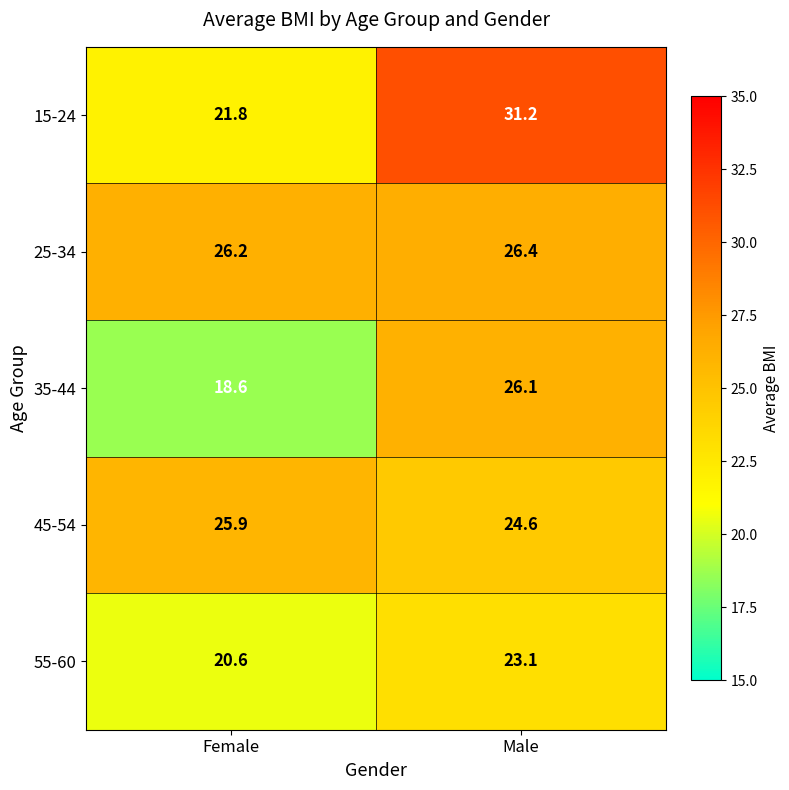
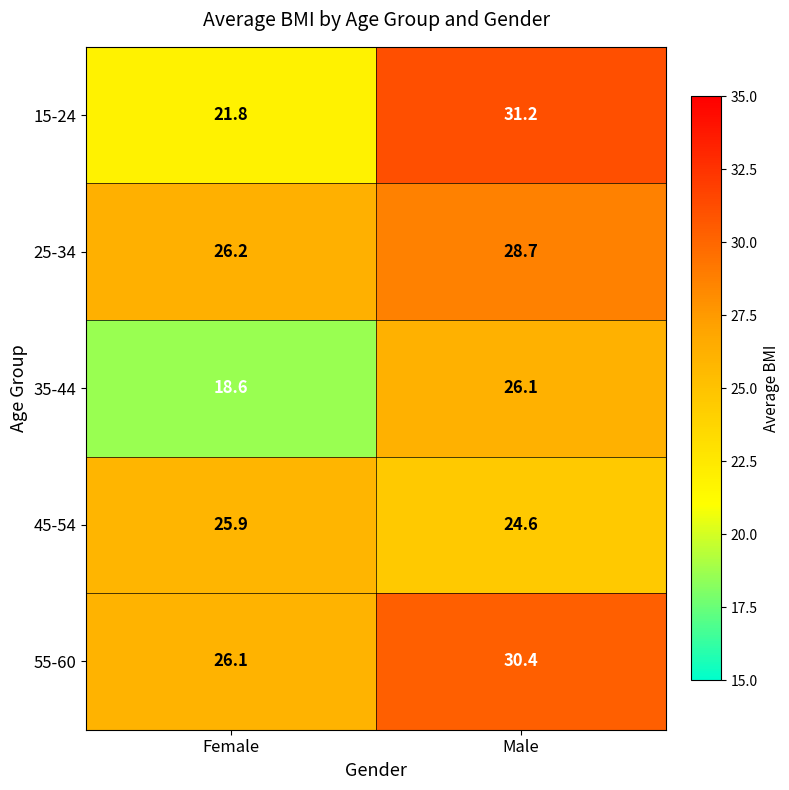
  {
    "15-24": {
      "Female": 21.8,
      "Male": 31.2
    },
    "25-34": {
      "Female": 26.2,
-     "Male": 26.4
+     "Male": 28.7
    },
    "35-44": {
      "Female": 18.6,
      "Male": 26.1
    },
    "45-54": {
      "Female": 25.9,
      "Male": 24.6
    },
    "55-60": {
-     "Female": 20.6,
-     "Male": 23.1
+     "Female": 26.1,
+     "Male": 30.4
    }
  }
